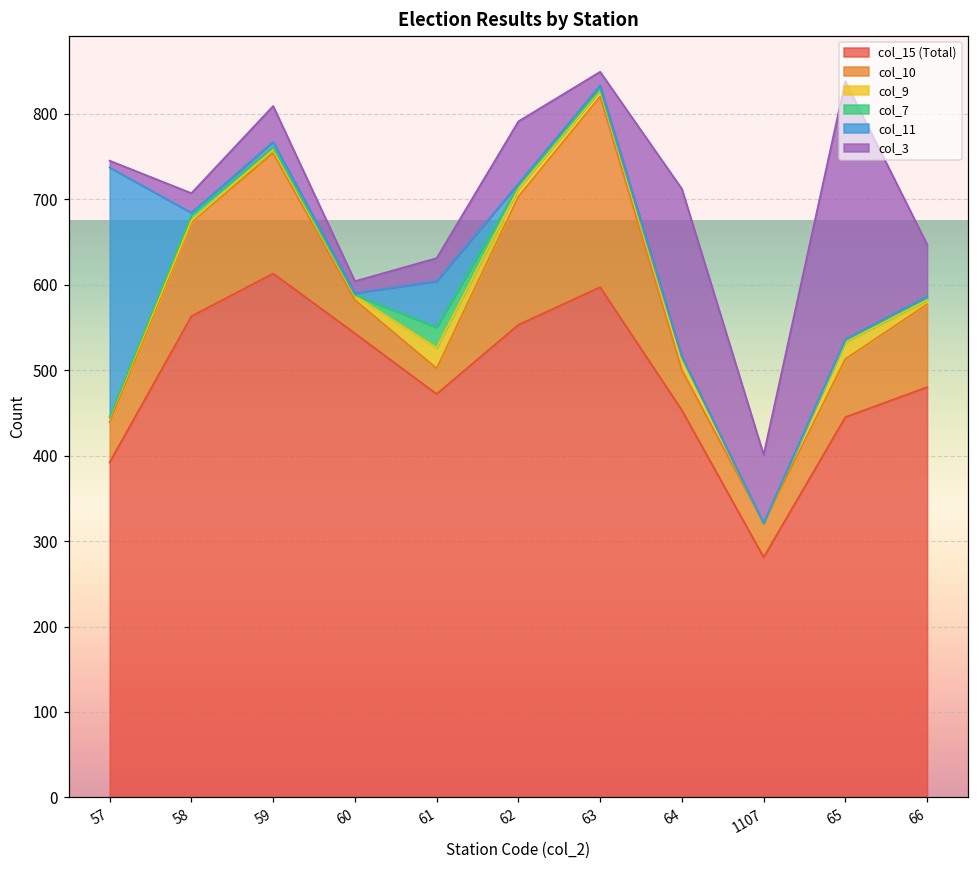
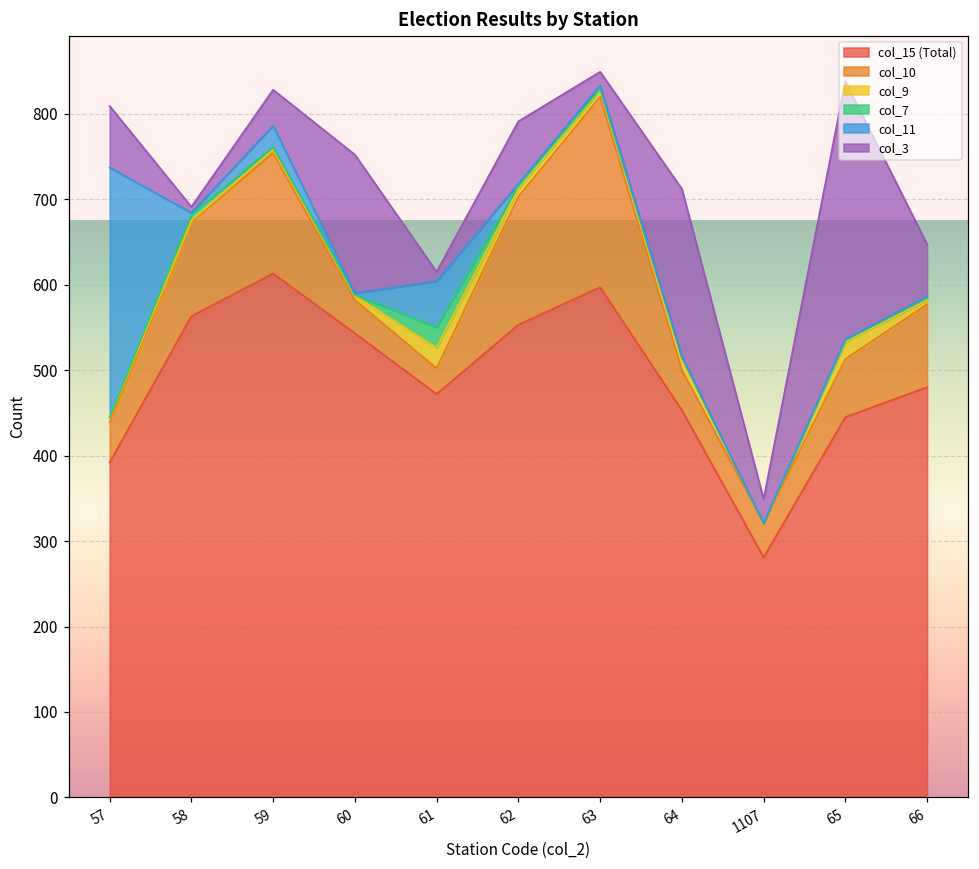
  {
    "col_9": {
      "61": 20,
      "62": 10
    },
    "col_7": {
      "61": 20
    },
    "col_11": {
      "57": 290,
-     "59": 10,
+     "59": 30,
      "61": 50,
      "63": 0
    },
    "col_3": {
-     "57": 10,
-     "58": 20,
+     "57": 70,
+     "58": 10,
      "59": 40,
-     "60": 10,
-     "61": 30,
+     "60": 160,
+     "61": 10,
      "62": 70,
      "63": 20,
      "64": 200,
-     "1107": 80,
+     "1107": 30,
      "66": 60
    }
  }
